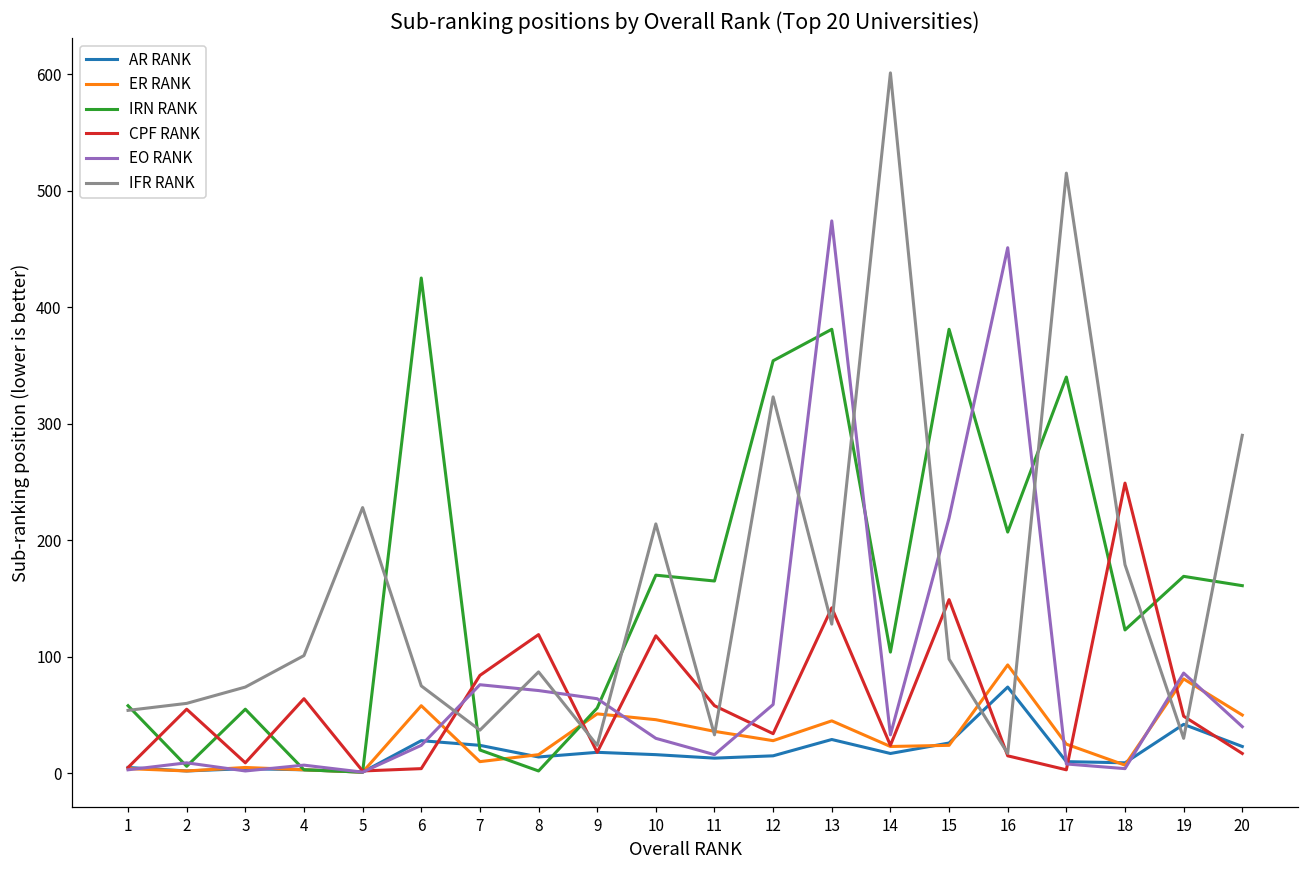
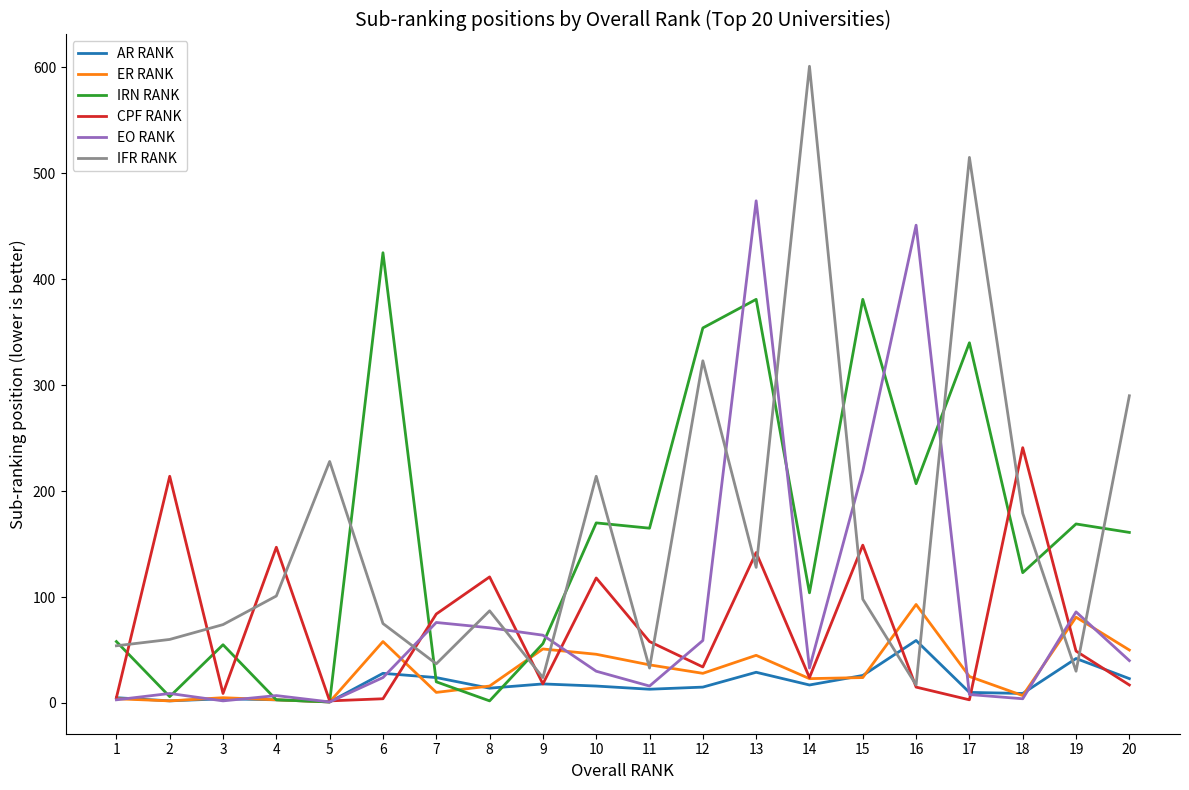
  {
    "AR RANK": {
      "6": 28,
      "7": 24,
      "10": 16,
      "11": 13,
      "12": 15,
      "13": 29,
      "14": 17,
-     "16": 74,
+     "16": 59,
      "19": 42,
      "20": 23
    },
    "ER RANK": {
      "6": 58,
      "7": 10,
      "9": 51,
      "10": 46,
      "11": 36,
      "12": 28,
      "13": 45,
      "16": 93,
      "17": 25,
      "19": 81,
      "20": 50
    },
    "IRN RANK": {
      "1": 58,
      "2": 6,
      "3": 55,
      "6": 425,
      "7": 20,
      "8": 2,
      "9": 56,
      "10": 170,
      "11": 165,
      "12": 354,
      "13": 381,
      "14": 104,
      "15": 381,
      "16": 207,
      "17": 340,
      "18": 123,
      "19": 169,
      "20": 161
    },
    "CPF RANK": {
-     "2": 55,
+     "2": 214,
      "3": 9,
-     "4": 64,
+     "4": 147,
      "6": 4,
      "7": 84,
      "8": 119,
      "10": 118,
      "11": 58,
      "12": 34,
      "13": 142,
      "15": 149,
      "17": 3,
-     "18": 249,
+     "18": 241,
      "19": 49,
      "20": 17
    },
    "EO RANK": {
      "2": 9,
      "4": 7,
      "6": 24,
      "7": 76,
      "8": 71,
      "9": 64,
      "10": 30,
      "11": 16,
      "12": 59,
      "13": 474,
      "14": 33,
      "15": 219,
      "16": 451,
      "18": 4,
      "19": 86,
      "20": 40
    },
    "IFR RANK": {
      "1": 54,
      "2": 60,
      "3": 74,
      "4": 101,
      "5": 228,
      "6": 75,
      "7": 37,
      "8": 87,
      "9": 24,
      "10": 214,
      "11": 33,
      "12": 323,
      "13": 128,
      "14": 601,
      "15": 98,
      "17": 515,
      "18": 179,
      "19": 30,
      "20": 290
    }
  }
